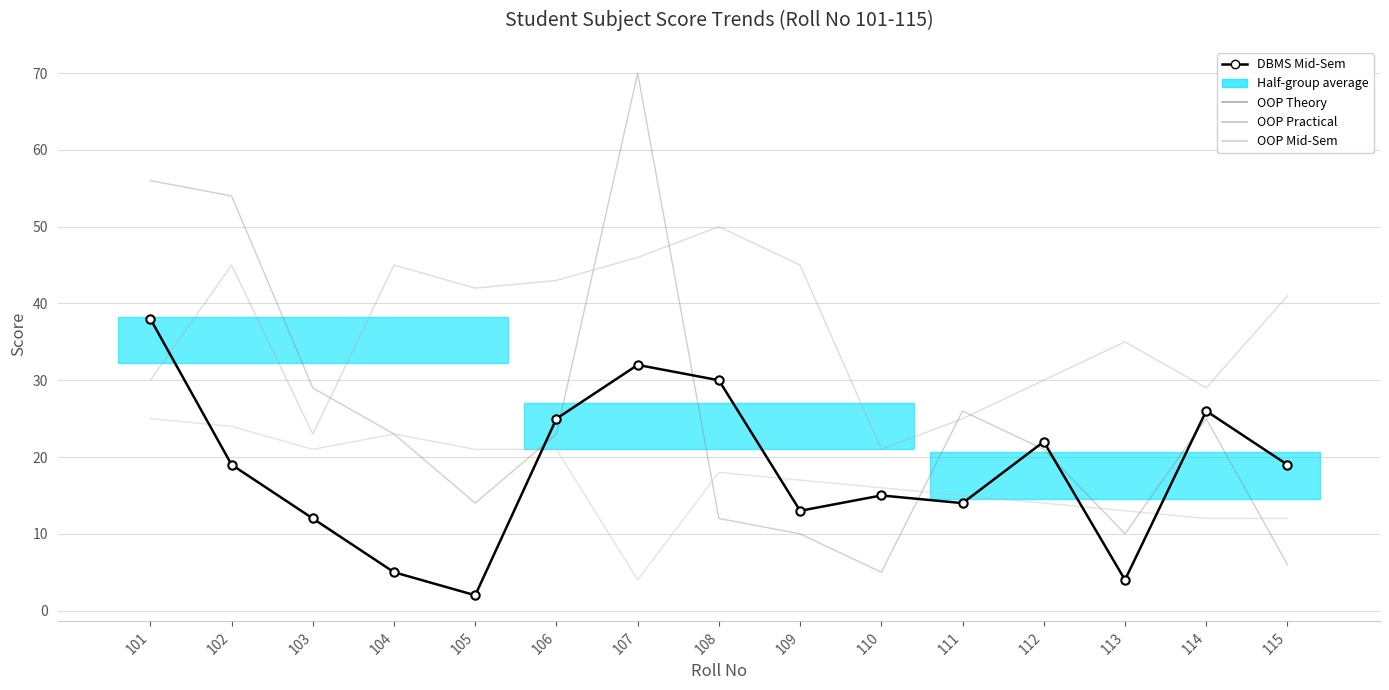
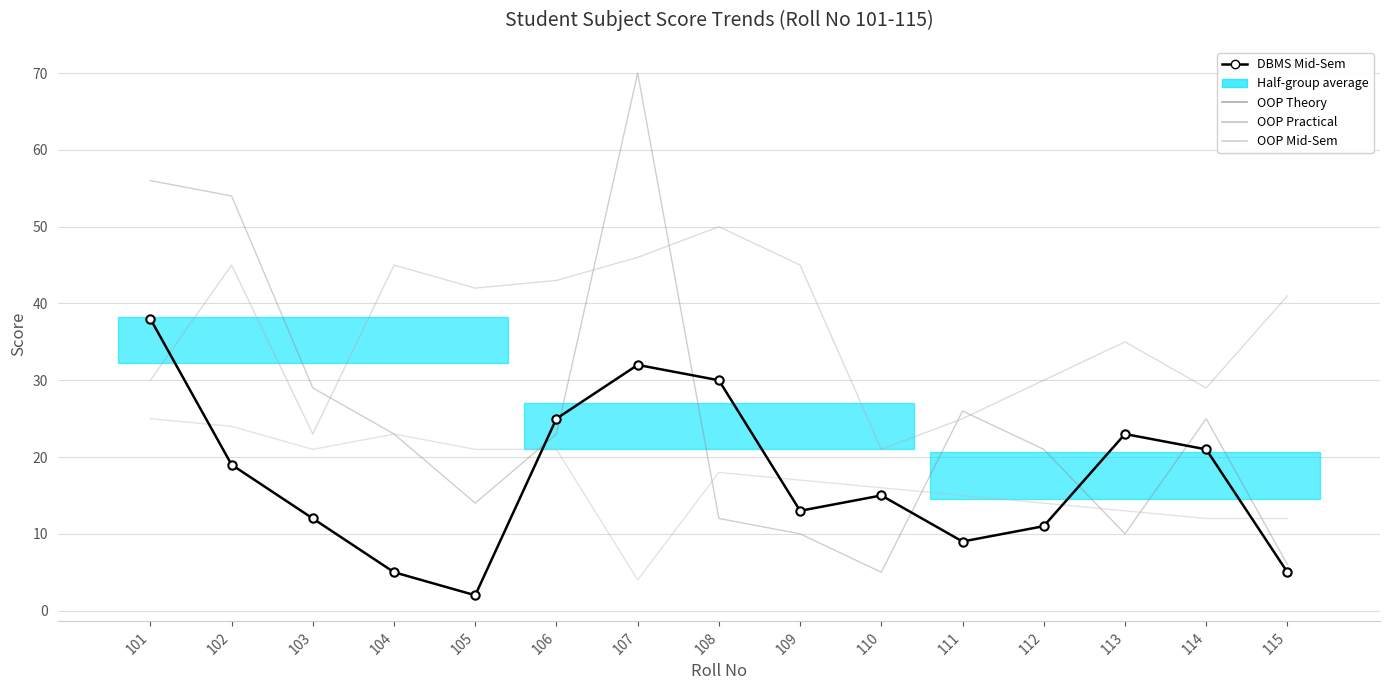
  {
    "DBMS Mid-Sem": {
      "101": 38,
      "102": 19,
      "103": 12,
      "104": 5,
      "105": 2,
      "106": 25,
      "107": 32,
      "108": 30,
      "109": 13,
      "110": 15,
-     "111": 14,
-     "112": 22,
-     "113": 4,
-     "114": 26,
-     "115": 19
+     "111": 9,
+     "112": 11,
+     "113": 23,
+     "114": 21,
+     "115": 5
    }
  }
